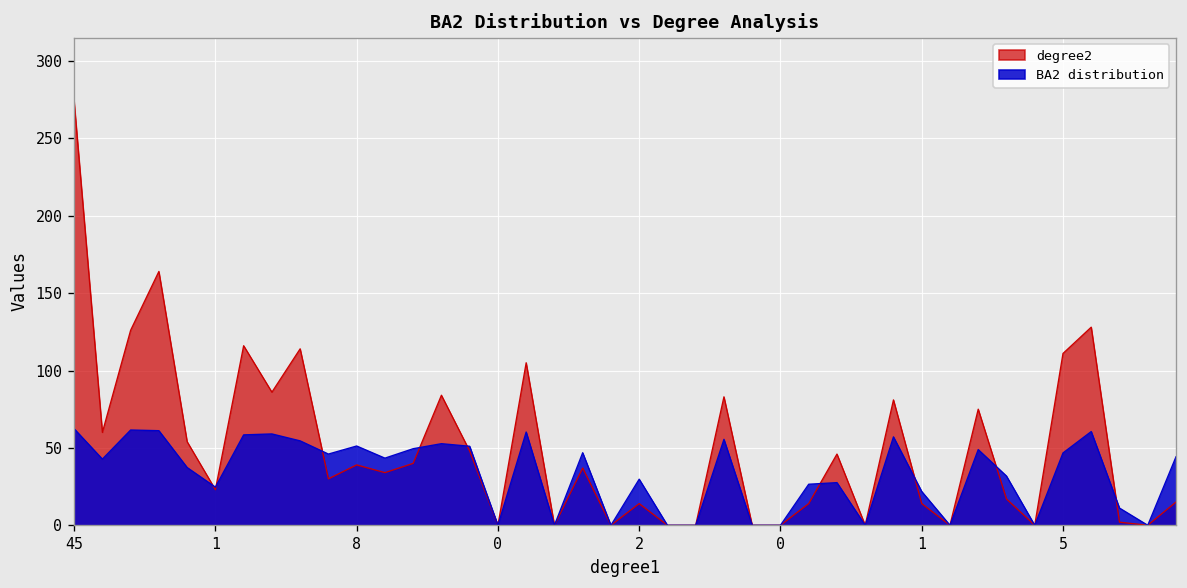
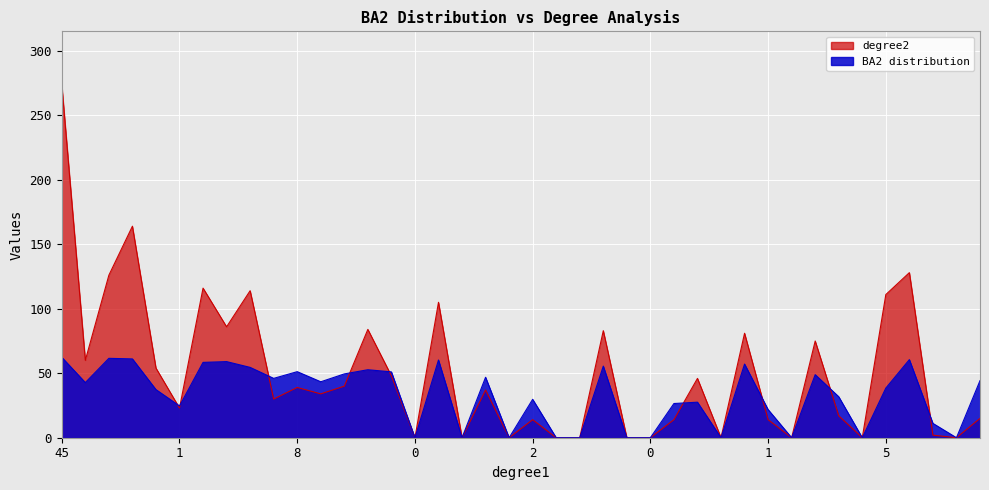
  {
    "degree2": {
      "45": 274,
      "5": 111
    },
    "BA2 distribution": {
      "45": 62,
-     "5": 47
+     "5": 38
    }
  }
